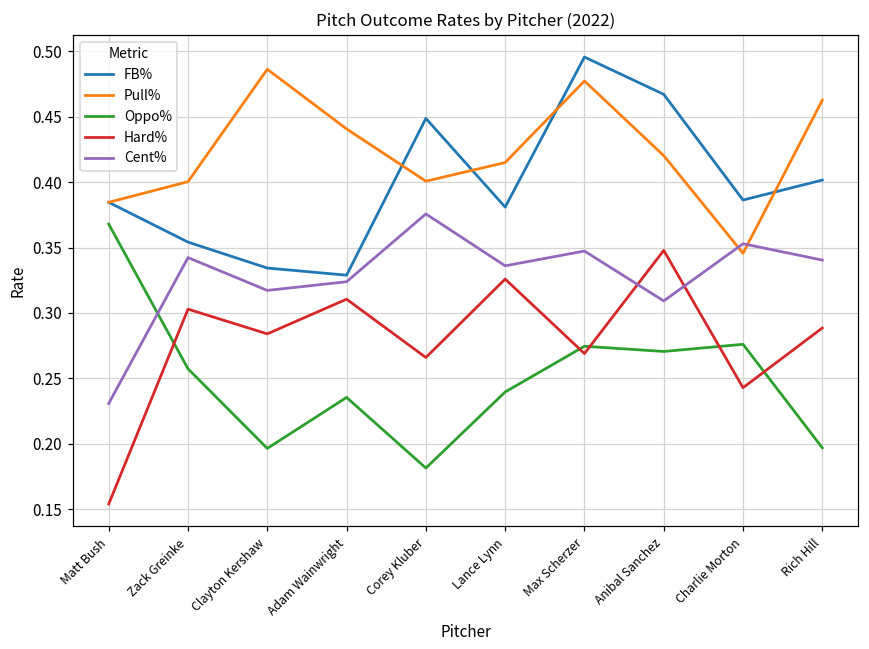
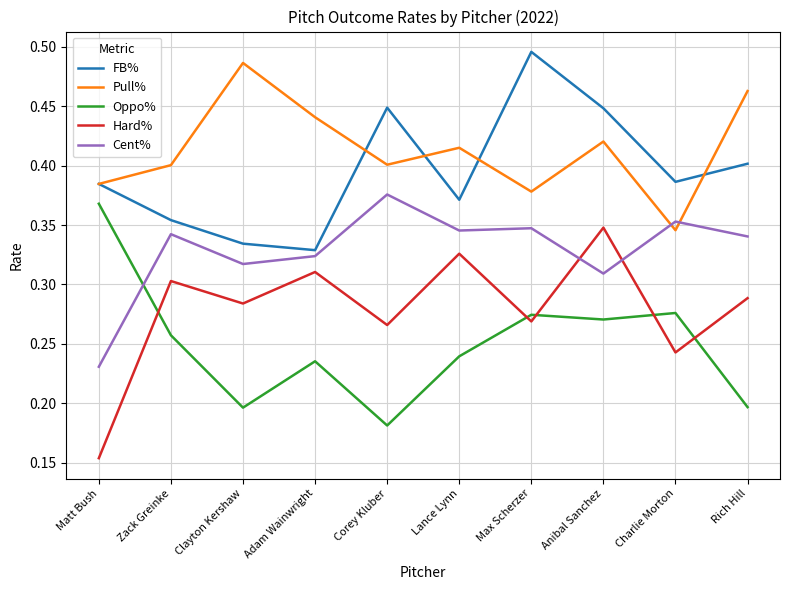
  {
    "FB%": {
      "Zack Greinke": 0.354,
      "Clayton Kershaw": 0.334,
      "Adam Wainwright": 0.329,
      "Corey Kluber": 0.449,
-     "Lance Lynn": 0.381,
+     "Lance Lynn": 0.371,
      "Max Scherzer": 0.496,
-     "Anibal Sanchez": 0.467,
+     "Anibal Sanchez": 0.448,
      "Charlie Morton": 0.386,
      "Rich Hill": 0.402
    },
    "Pull%": {
      "Zack Greinke": 0.400,
      "Clayton Kershaw": 0.486,
      "Adam Wainwright": 0.441,
      "Corey Kluber": 0.401,
      "Lance Lynn": 0.415,
-     "Max Scherzer": 0.477,
+     "Max Scherzer": 0.378,
      "Anibal Sanchez": 0.420,
      "Charlie Morton": 0.346,
      "Rich Hill": 0.463
    },
    "Oppo%": {
      "Matt Bush": 0.368,
      "Zack Greinke": 0.257,
      "Clayton Kershaw": 0.196,
      "Adam Wainwright": 0.235,
      "Corey Kluber": 0.181,
      "Lance Lynn": 0.240,
      "Max Scherzer": 0.275,
      "Anibal Sanchez": 0.271,
      "Charlie Morton": 0.276,
      "Rich Hill": 0.197
    },
    "Hard%": {
      "Matt Bush": 0.154,
      "Zack Greinke": 0.303,
      "Clayton Kershaw": 0.284,
      "Adam Wainwright": 0.311,
      "Corey Kluber": 0.266,
      "Lance Lynn": 0.326,
      "Max Scherzer": 0.269,
      "Anibal Sanchez": 0.348,
      "Charlie Morton": 0.243,
      "Rich Hill": 0.289
    },
    "Cent%": {
      "Matt Bush": 0.231,
      "Zack Greinke": 0.342,
      "Clayton Kershaw": 0.317,
      "Adam Wainwright": 0.324,
      "Corey Kluber": 0.376,
-     "Lance Lynn": 0.336,
+     "Lance Lynn": 0.345,
      "Max Scherzer": 0.347,
      "Anibal Sanchez": 0.309,
      "Charlie Morton": 0.353,
      "Rich Hill": 0.340
    }
  }
